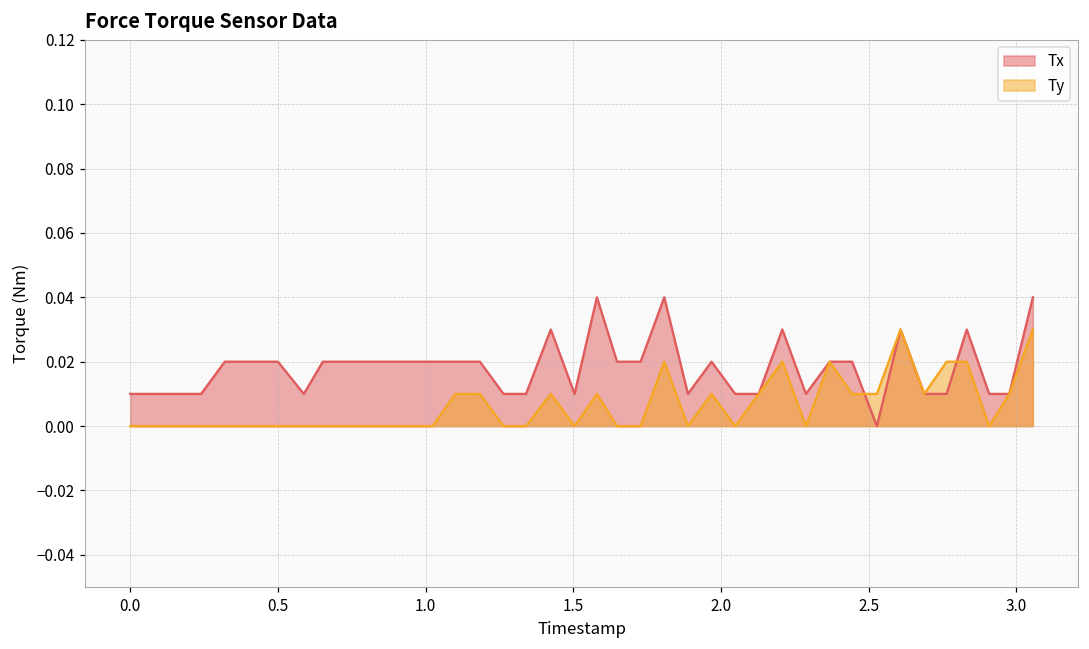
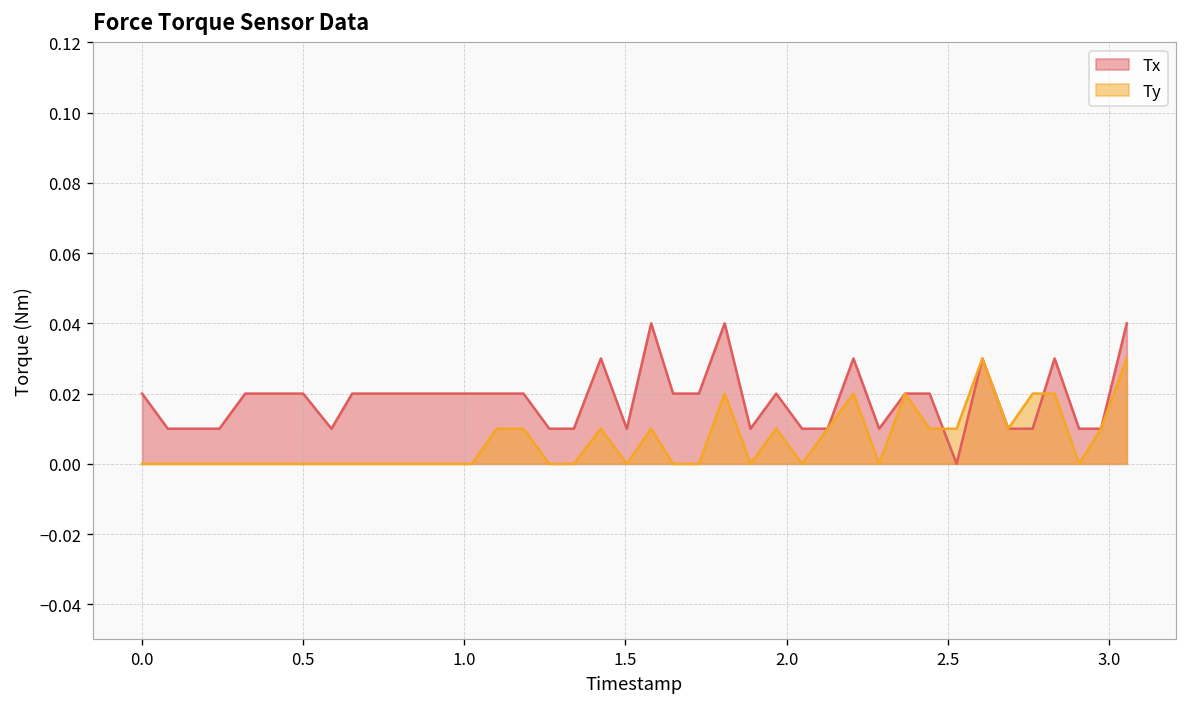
  {
    "Tx": {
-     "0.0": 0.01,
+     "0.0": 0.02,
      "0.5": 0.02
    },
    "Ty": {
      "0.0": 0.00,
      "0.5": 0.00
    }
  }
